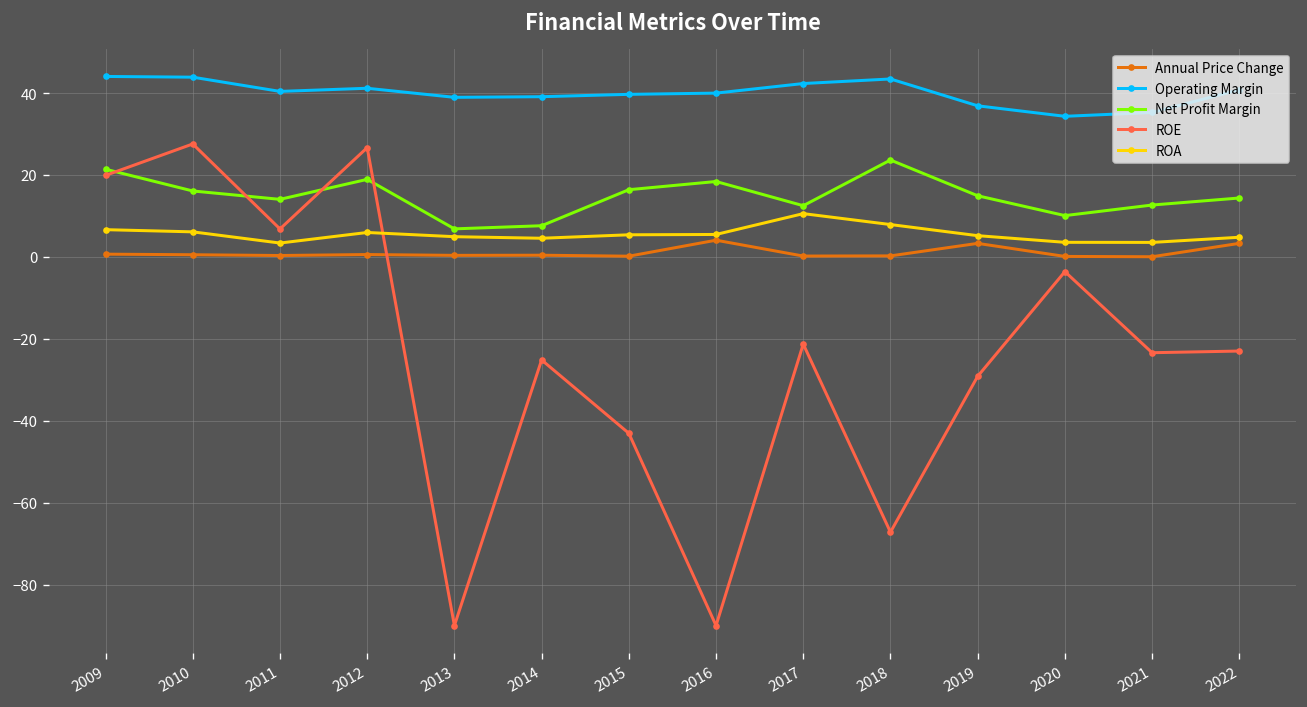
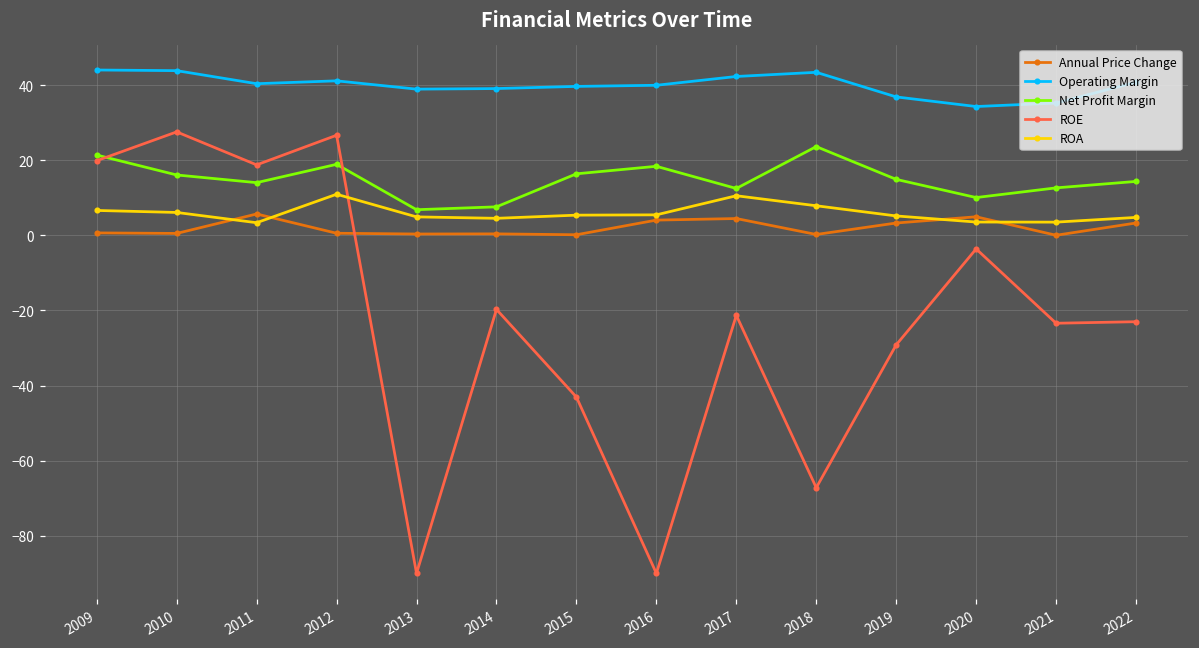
  {
    "Annual Price Change": {
      "2009": 1,
      "2010": 1,
-     "2011": 0,
+     "2011": 6,
      "2012": 1,
      "2013": 0,
      "2014": 0,
      "2015": 0,
      "2016": 4,
-     "2017": 0,
+     "2017": 4,
      "2018": 0,
      "2019": 3,
-     "2020": 0,
+     "2020": 5,
      "2021": 0,
      "2022": 3
    },
    "Operating Margin": {
      "2009": 44,
      "2010": 44,
      "2011": 40,
      "2012": 41,
      "2013": 39,
      "2014": 39,
      "2015": 40,
      "2016": 40,
      "2017": 42,
      "2018": 43,
      "2019": 37,
      "2020": 34
    },
    "Net Profit Margin": {
      "2009": 21,
      "2010": 16,
      "2011": 14,
      "2012": 19,
      "2013": 7,
      "2014": 8,
      "2015": 16,
      "2016": 18,
      "2017": 12,
      "2018": 24,
      "2019": 15,
      "2020": 10,
      "2021": 13,
      "2022": 14
    },
    "ROE": {
      "2009": 20,
      "2010": 28,
-     "2011": 7,
+     "2011": 19,
      "2012": 27,
      "2013": -90,
-     "2014": -25,
+     "2014": -20,
      "2015": -43,
      "2016": -90,
      "2017": -21,
      "2018": -67,
      "2019": -29,
      "2020": -4,
      "2021": -23,
      "2022": -23
    },
    "ROA": {
      "2009": 7,
      "2010": 6,
      "2011": 3,
-     "2012": 6,
+     "2012": 11,
      "2013": 5,
      "2014": 5,
      "2015": 5,
      "2016": 5,
      "2017": 11,
      "2018": 8,
      "2019": 5,
      "2020": 4,
      "2021": 4,
      "2022": 5
    }
  }
